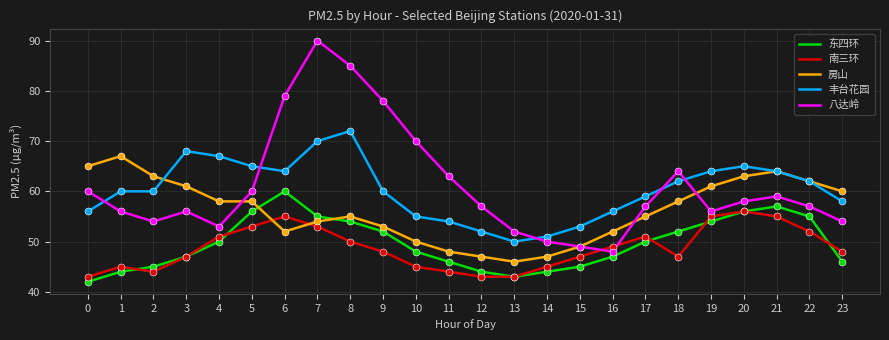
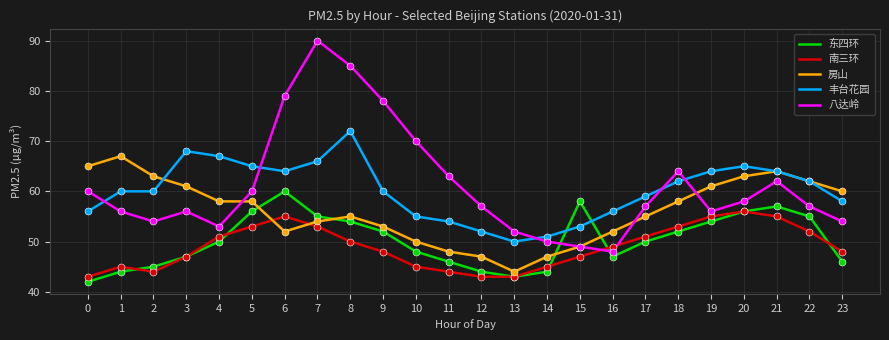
  {
    "东四环": {
      "0": 42,
      "1": 44,
      "2": 45,
      "4": 50,
      "5": 56,
      "6": 60,
      "7": 55,
      "8": 54,
      "9": 52,
      "10": 48,
      "11": 46,
      "12": 44,
      "14": 44,
-     "15": 45,
+     "15": 58,
      "16": 47,
      "17": 50,
      "18": 52,
      "19": 54,
      "21": 57,
      "22": 55,
      "23": 46
    },
    "南三环": {
      "0": 43,
      "1": 45,
      "2": 44,
      "4": 51,
      "5": 53,
      "6": 55,
      "7": 53,
      "8": 50,
      "9": 48,
      "10": 45,
      "11": 44,
      "12": 43,
      "14": 45,
      "15": 47,
      "16": 49,
      "17": 51,
-     "18": 47,
+     "18": 53,
      "19": 55,
      "21": 55,
      "22": 52,
      "23": 48
    },
    "房山": {
      "0": 65,
      "1": 67,
      "2": 63,
      "3": 61,
      "4": 58,
      "5": 58,
      "6": 52,
      "7": 54,
      "8": 55,
      "9": 53,
      "10": 50,
      "11": 48,
      "12": 47,
-     "13": 46,
+     "13": 44,
      "14": 47,
      "16": 52,
      "17": 55,
      "18": 58,
      "19": 61,
      "20": 63,
      "23": 60
    },
    "丰台花园": {
      "0": 56,
      "1": 60,
      "2": 60,
      "3": 68,
      "4": 67,
      "5": 65,
      "6": 64,
-     "7": 70,
+     "7": 66,
      "8": 72,
      "9": 60,
      "10": 55,
      "11": 54,
      "12": 52,
      "13": 50,
      "14": 51,
      "15": 53,
      "16": 56,
      "17": 59,
      "18": 62,
      "19": 64,
      "20": 65,
      "23": 58
    },
    "八达岭": {
      "0": 60,
      "1": 56,
      "2": 54,
      "3": 56,
      "4": 53,
      "5": 60,
      "6": 79,
      "7": 90,
      "8": 85,
      "9": 78,
      "10": 70,
      "11": 63,
      "12": 57,
      "13": 52,
      "14": 50,
      "16": 48,
      "17": 57,
      "18": 64,
      "19": 56,
      "20": 58,
-     "21": 59,
+     "21": 62,
      "22": 57,
      "23": 54
    }
  }
